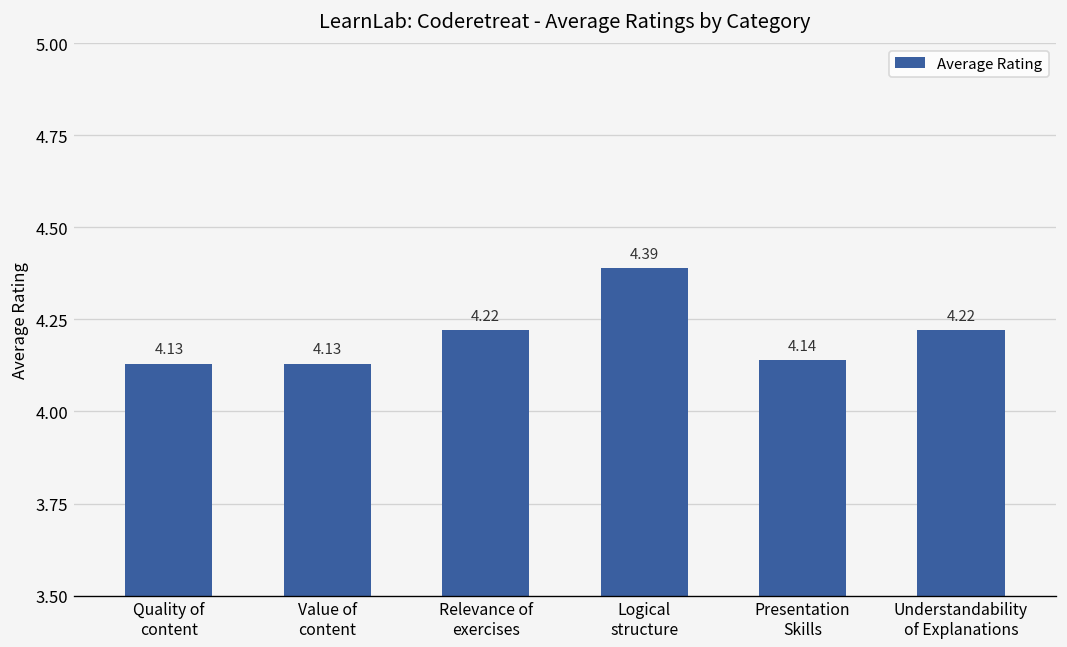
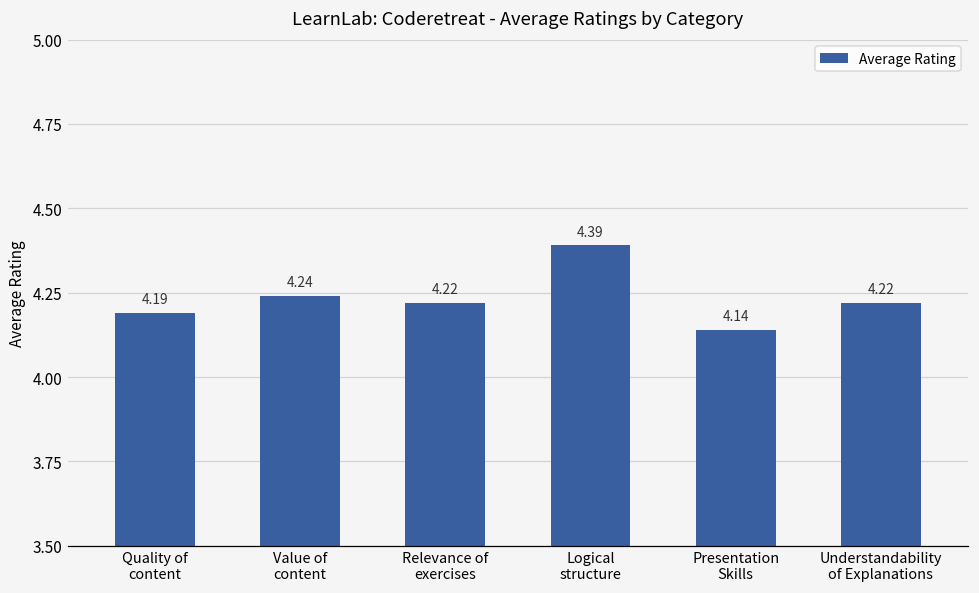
  {
-   "Quality of content": 4.13,
-   "Value of content": 4.13,
+   "Quality of content": 4.19,
+   "Value of content": 4.24,
    "Relevance of exercises": 4.22,
    "Logical structure": 4.39,
    "Presentation Skills": 4.14,
    "Understandability of Explanations": 4.22
  }
